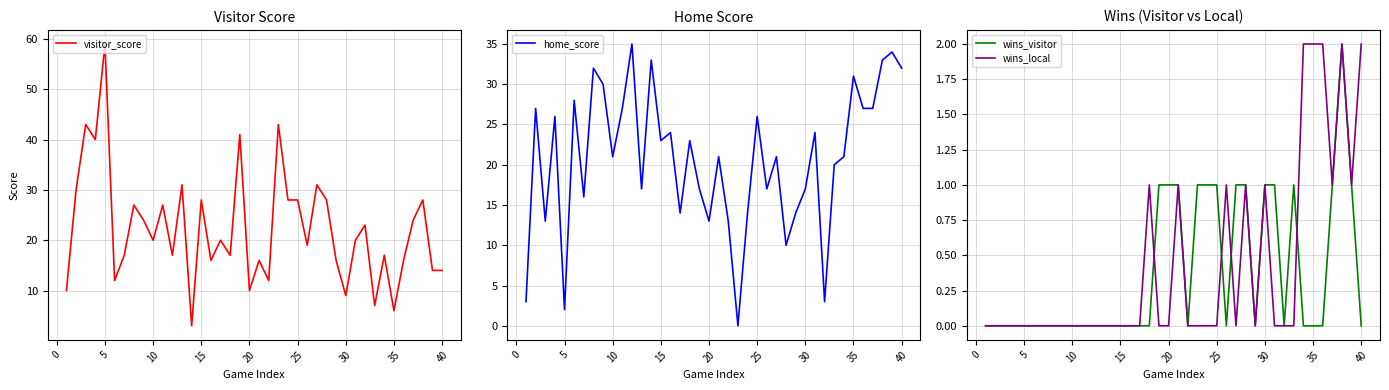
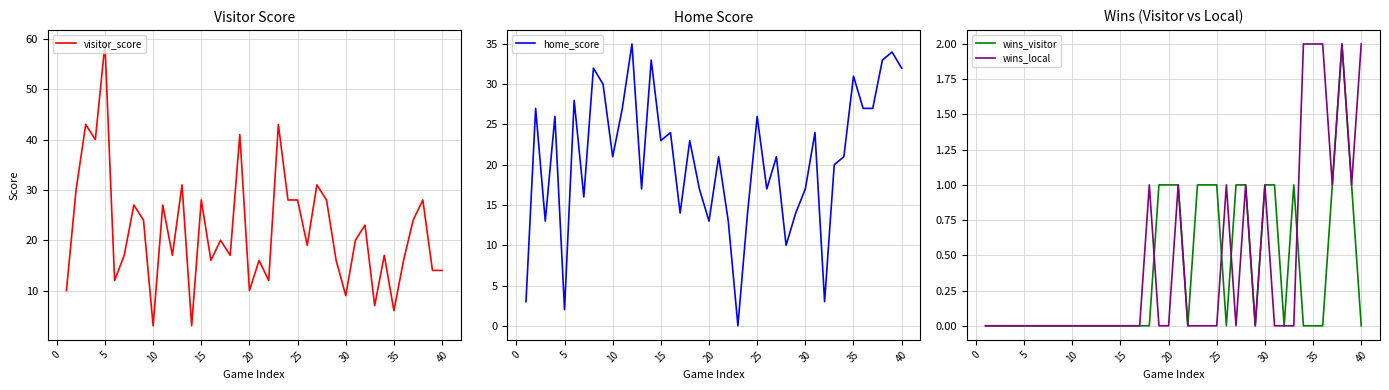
  {
    "Visitor Score": {
-     "10": 20,
+     "10": 3,
      "15": 28,
      "20": 10,
      "25": 28,
      "30": 9,
      "35": 6,
      "40": 14
    },
    "Home Score": {
      "5": 2,
      "10": 21,
      "15": 23,
      "20": 13,
      "25": 26,
      "30": 17,
      "35": 31,
      "40": 32
    },
    "Wins (Visitor vs Local)": {
      "wins_visitor": {
        "20": 1.00,
        "25": 1.00,
        "35": 0.00,
        "40": 0.00
      },
      "wins_local": {
        "20": 0.00,
        "25": 0.00,
        "35": 2.00,
        "40": 2.00
      }
    }
  }
